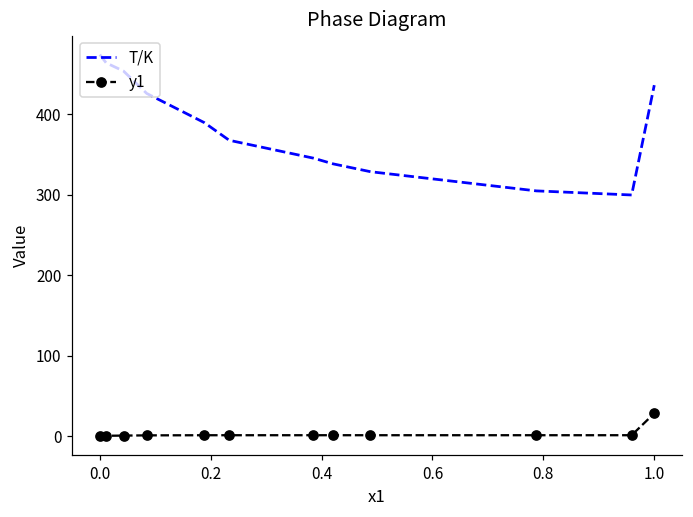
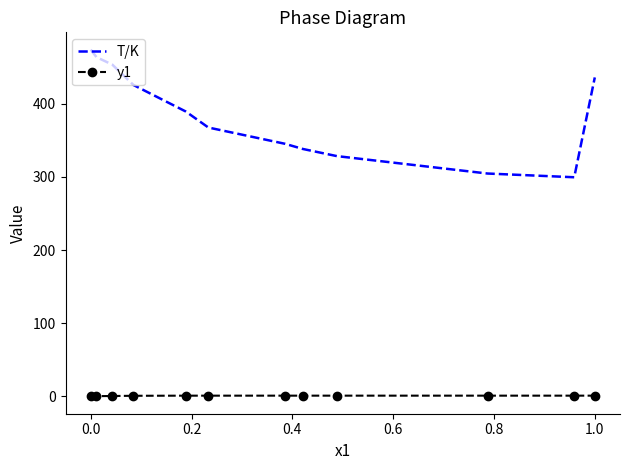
  {
    "T/K": {
      "1.0": 440
    },
    "y1": {
      "0.0": 0,
-     "1.0": 30
+     "1.0": 0
    }
  }
